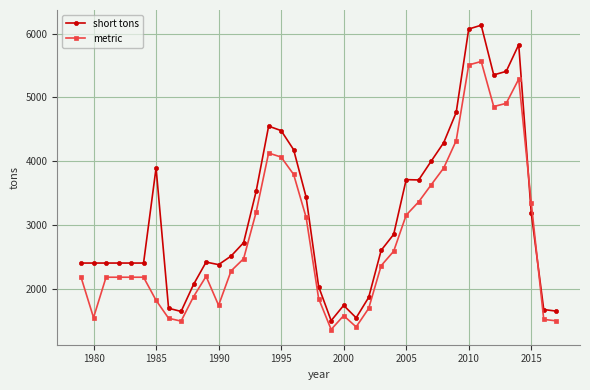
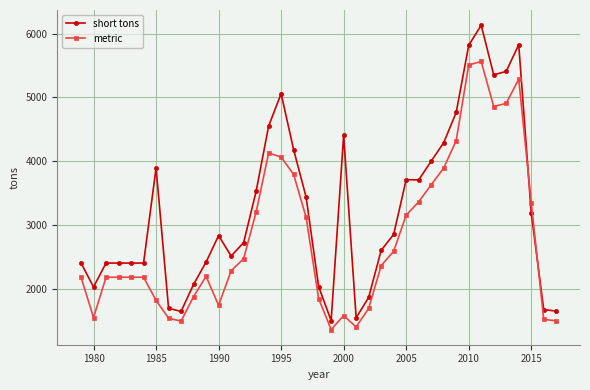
  {
    "short tons": {
-     "1980": 2400,
+     "1980": 2000,
      "1985": 3900,
-     "1990": 2400,
-     "1995": 4500,
-     "2000": 1700,
+     "1990": 2800,
+     "1995": 5100,
+     "2000": 4400,
      "2005": 3700,
-     "2010": 6100,
+     "2010": 5800,
      "2015": 3200
    },
    "metric": {
      "1980": 1500,
      "1985": 1800,
      "1990": 1700,
      "1995": 4100,
      "2000": 1600,
      "2005": 3200,
      "2010": 5500,
      "2015": 3400
    }
  }
